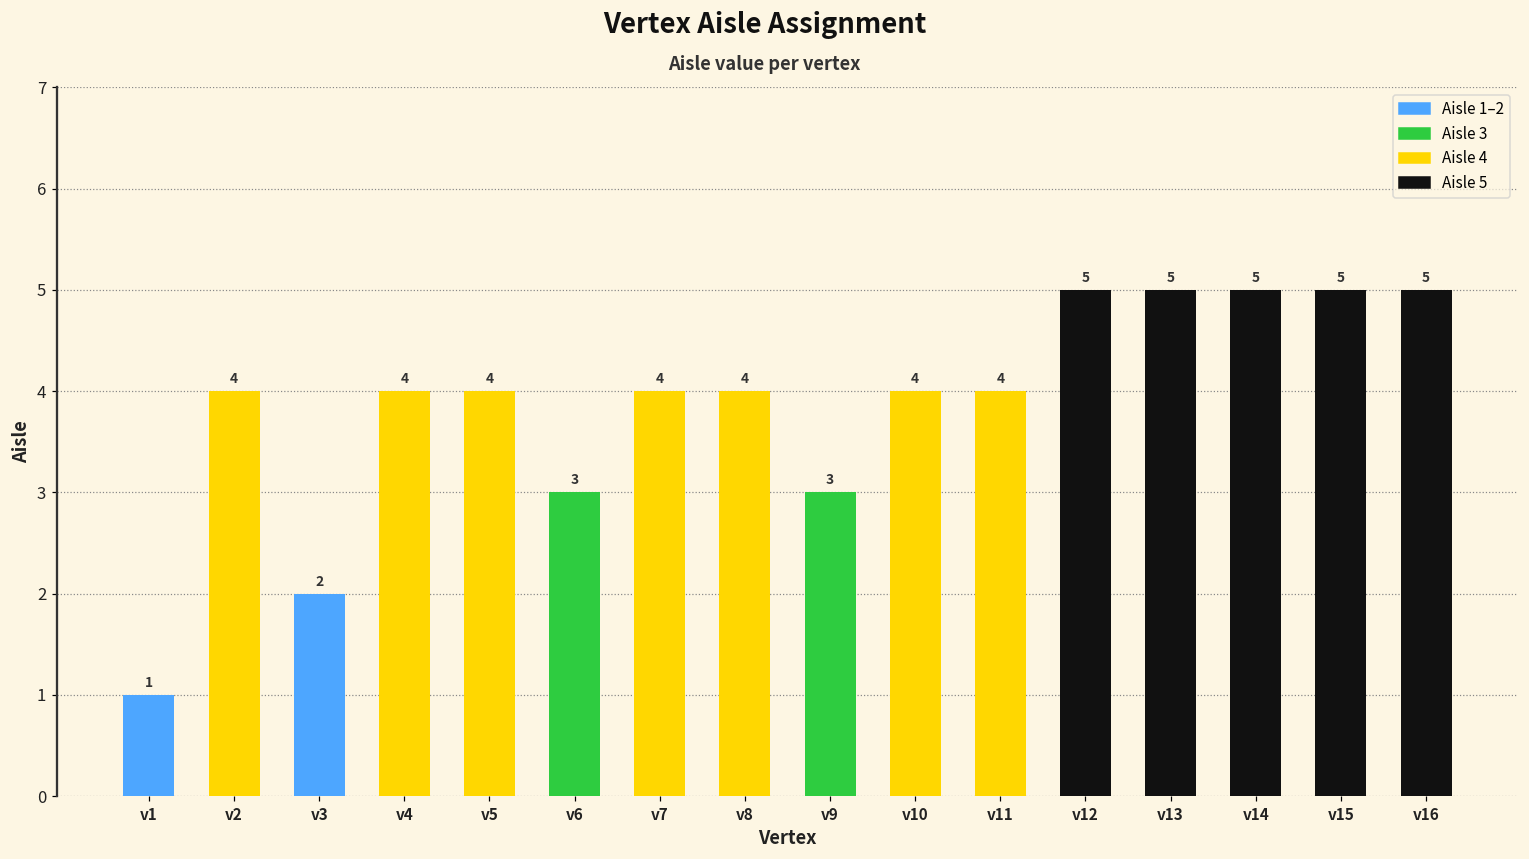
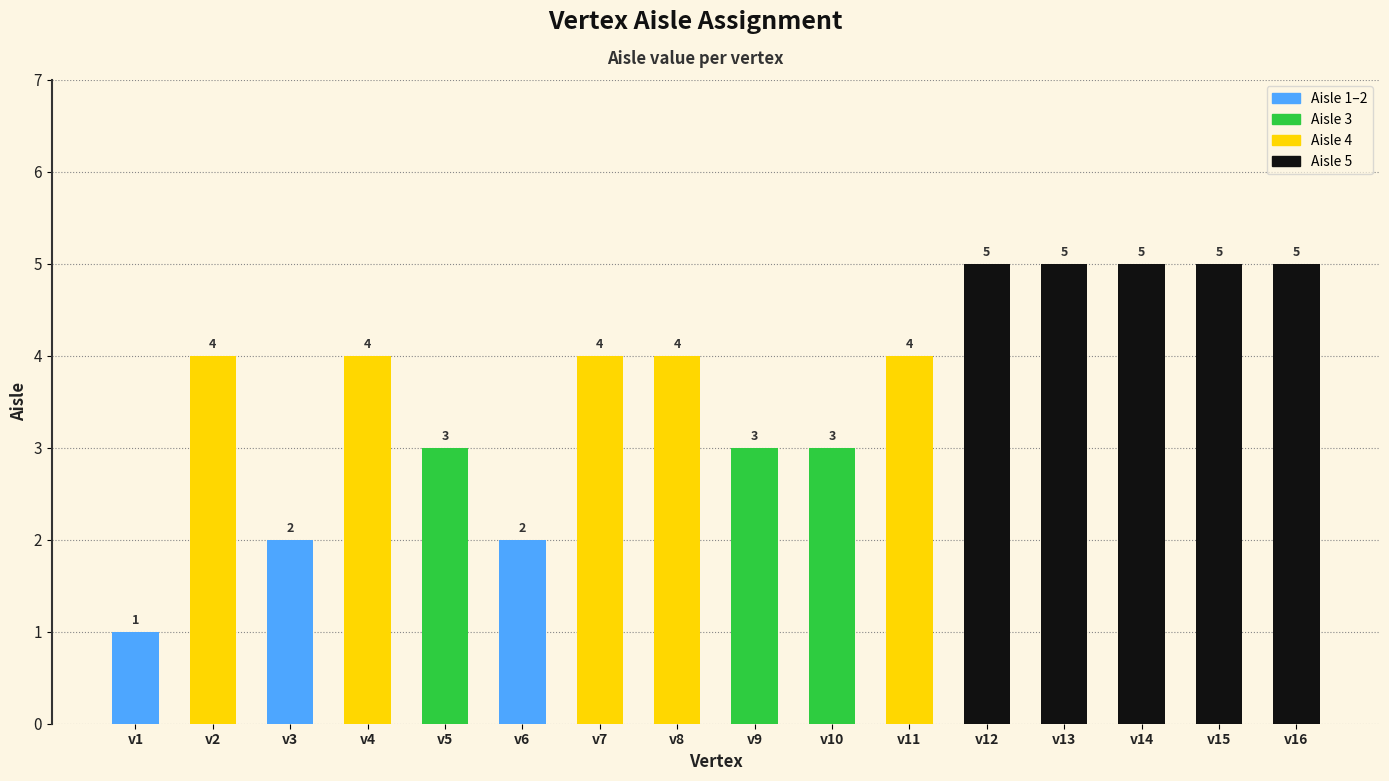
  {
    "v1": 1,
    "v2": 4,
    "v3": 2,
    "v4": 4,
-   "v5": 4,
-   "v6": 3,
+   "v5": 3,
+   "v6": 2,
    "v7": 4,
    "v8": 4,
    "v9": 3,
-   "v10": 4,
+   "v10": 3,
    "v11": 4,
    "v12": 5,
    "v13": 5,
    "v14": 5,
    "v15": 5,
    "v16": 5
  }
